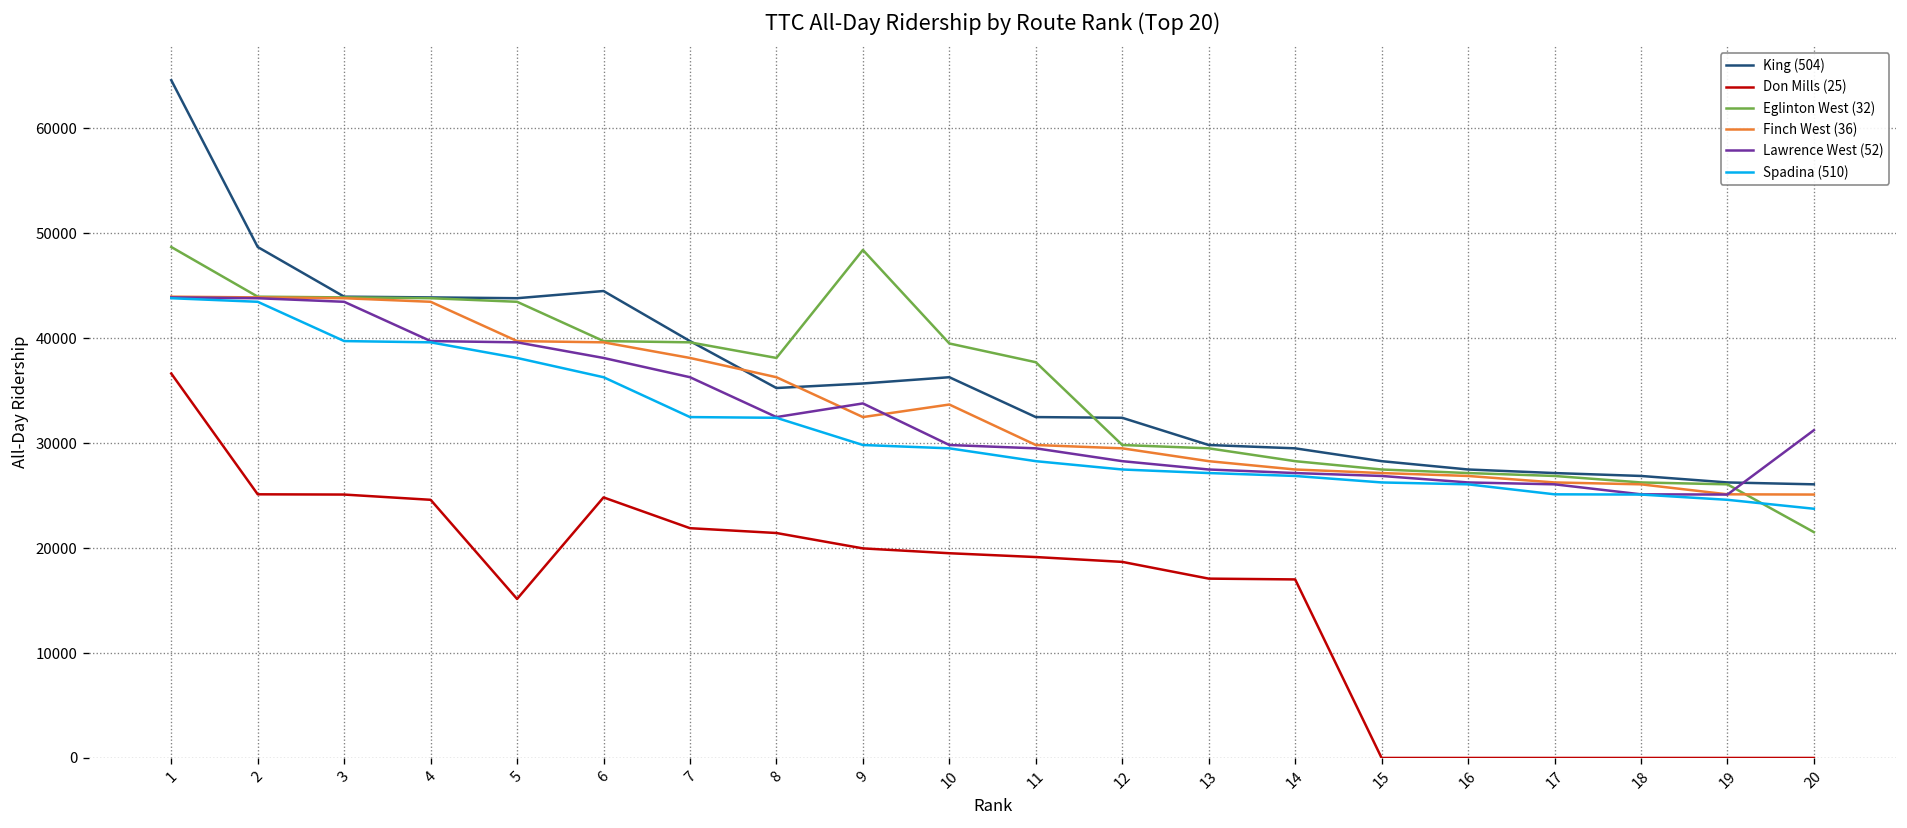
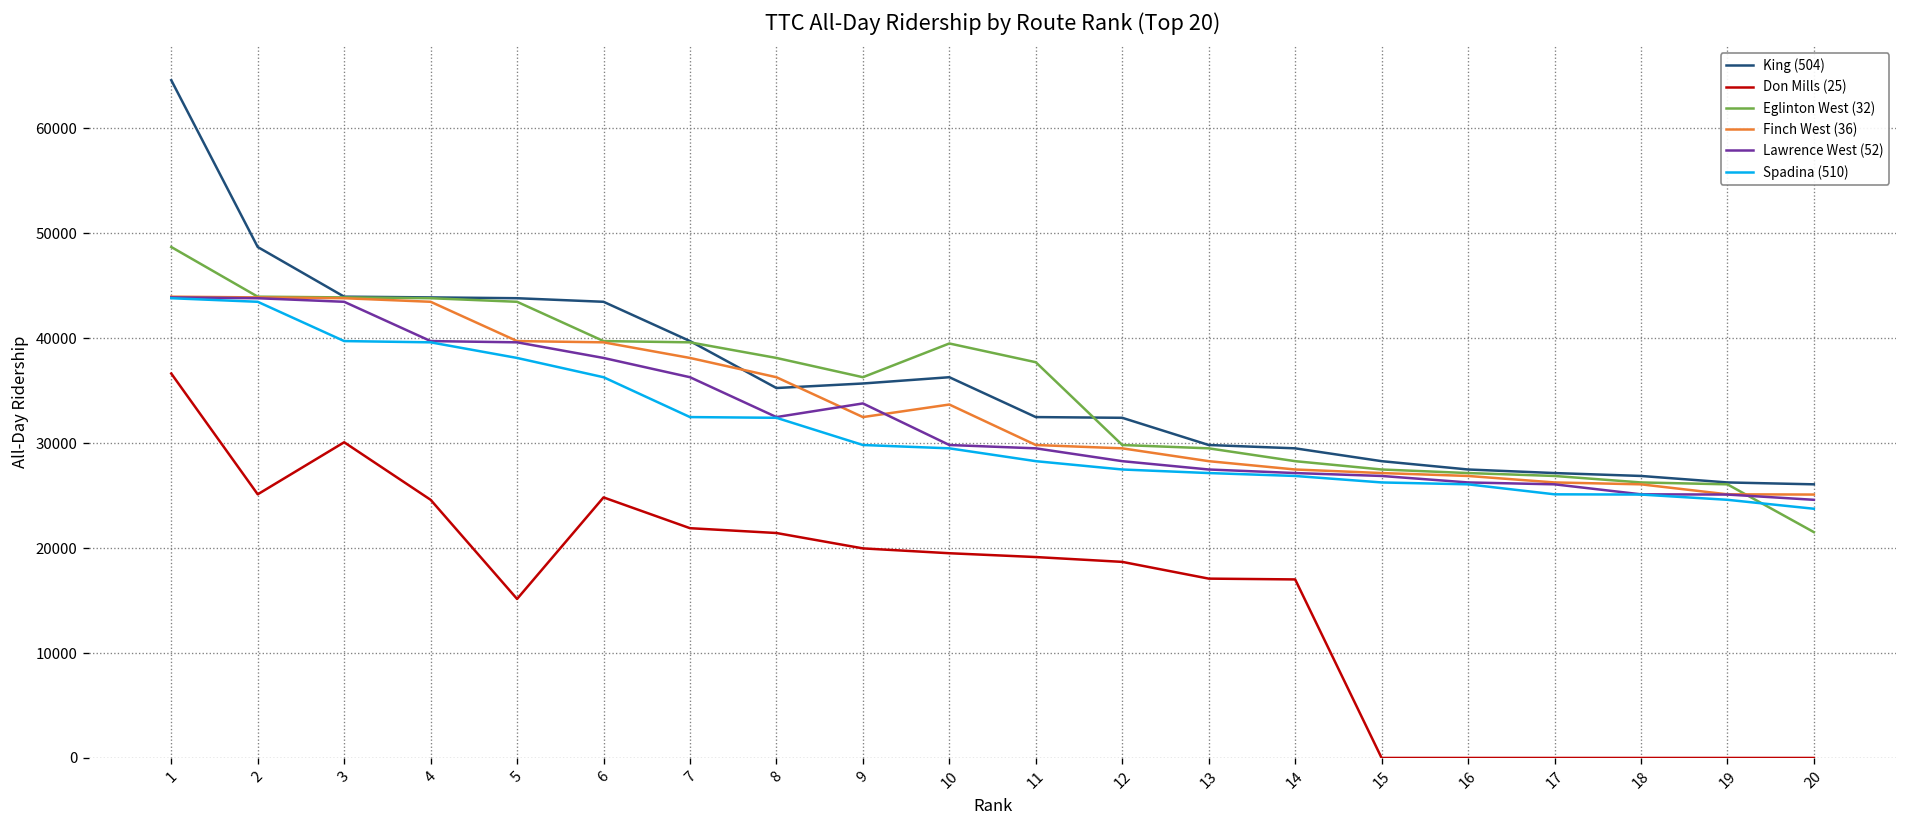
  {
    "King (504)": {
      "1": 65000,
      "2": 49000,
      "5": 44000,
-     "6": 44000,
+     "6": 43000,
      "8": 35000,
      "9": 36000,
      "10": 36000,
      "11": 32000,
      "12": 32000,
      "13": 30000,
      "14": 30000,
      "15": 28000,
      "16": 27000,
      "18": 27000,
      "20": 26000
    },
    "Don Mills (25)": {
      "1": 37000,
      "2": 25000,
-     "3": 25000,
+     "3": 30000,
      "4": 25000,
      "5": 15000,
      "6": 25000,
      "7": 22000,
      "8": 21000,
      "9": 20000,
      "10": 20000,
      "11": 19000,
      "12": 19000,
      "13": 17000,
      "14": 17000,
      "15": 0,
      "16": 0,
      "17": 0,
      "18": 0,
      "19": 0,
      "20": 0
    },
    "Eglinton West (32)": {
      "1": 49000,
      "5": 43000,
      "8": 38000,
-     "9": 48000,
+     "9": 36000,
      "10": 39000,
      "11": 38000,
      "12": 30000,
      "13": 30000,
      "14": 28000,
      "15": 27000,
      "20": 22000
    },
    "Finch West (36)": {
      "4": 43000,
      "7": 38000,
      "8": 36000,
      "9": 32000,
      "10": 34000,
      "11": 30000,
      "12": 30000,
      "13": 28000,
      "14": 27000,
      "20": 25000
    },
    "Lawrence West (52)": {
      "3": 43000,
      "6": 38000,
      "7": 36000,
      "9": 34000,
      "10": 30000,
      "11": 30000,
      "12": 28000,
      "13": 27000,
-     "20": 31000
+     "20": 25000
    },
    "Spadina (510)": {
      "2": 43000,
      "3": 40000,
      "5": 38000,
      "6": 36000,
      "7": 32000,
      "9": 30000,
      "10": 30000,
      "11": 28000,
      "12": 27000,
      "13": 27000,
      "15": 26000,
      "17": 25000,
      "19": 25000,
      "20": 24000
    }
  }
